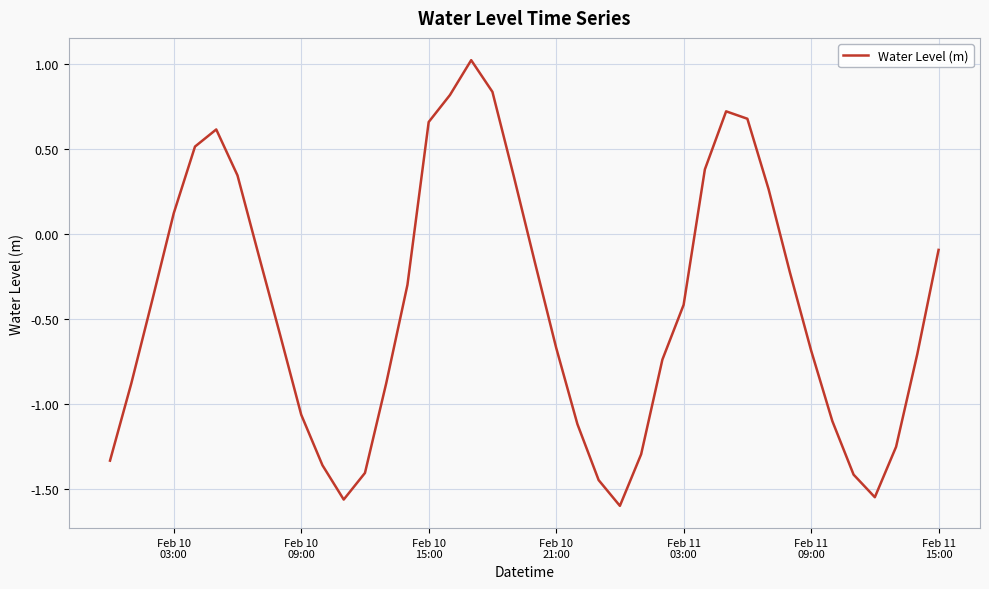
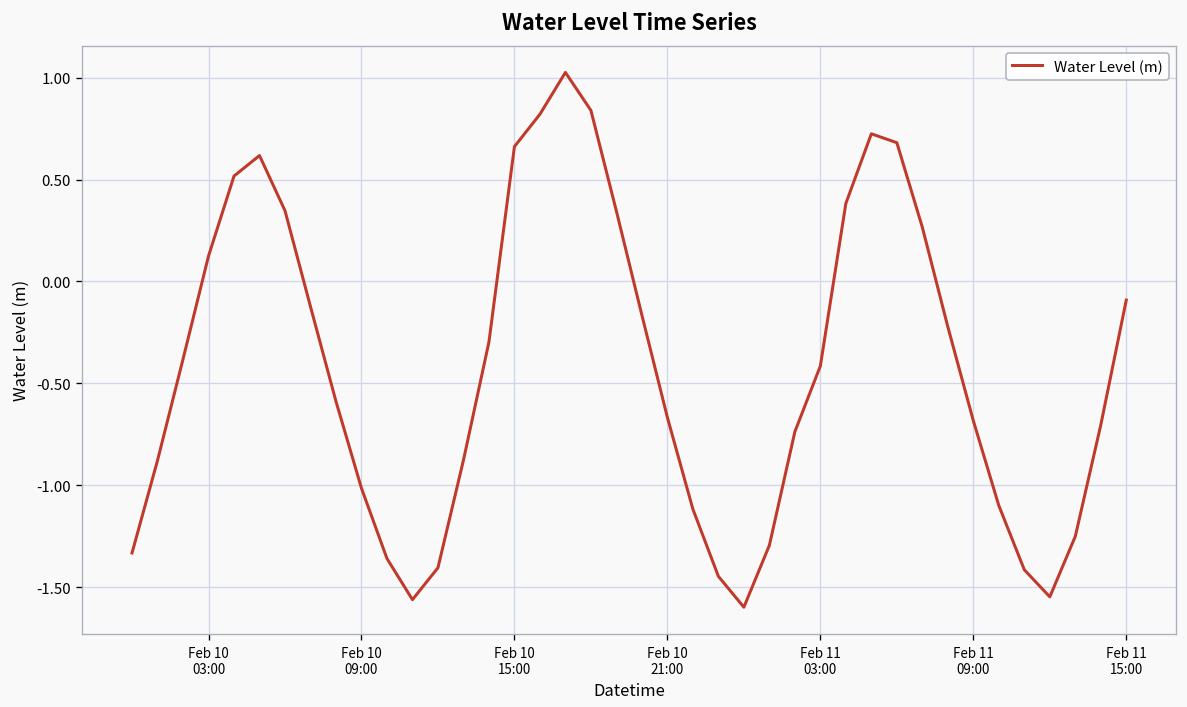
  {
    "Feb 10 03:00": 0.12,
-   "Feb 10 09:00": -1.06,
+   "Feb 10 09:00": -1.01,
    "Feb 10 15:00": 0.66,
    "Feb 10 21:00": -0.67,
    "Feb 11 03:00": -0.41,
    "Feb 11 09:00": -0.68,
    "Feb 11 15:00": -0.09
  }
